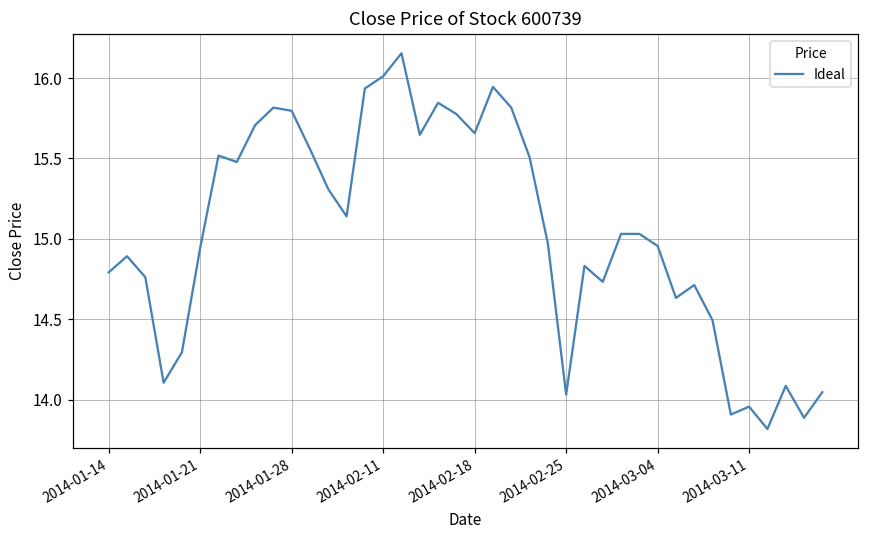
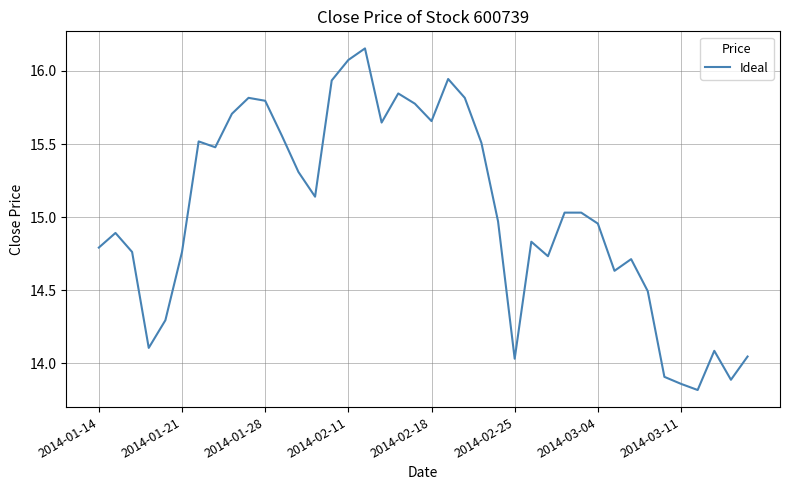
  {
    "2014-01-14": 14.79,
-   "2014-01-21": 14.95,
+   "2014-01-21": 14.76,
    "2014-01-28": 15.80,
-   "2014-02-11": 16.01,
+   "2014-02-11": 16.08,
    "2014-02-18": 15.66,
    "2014-02-25": 14.03,
    "2014-03-04": 14.96,
-   "2014-03-11": 13.96
+   "2014-03-11": 13.86
  }
